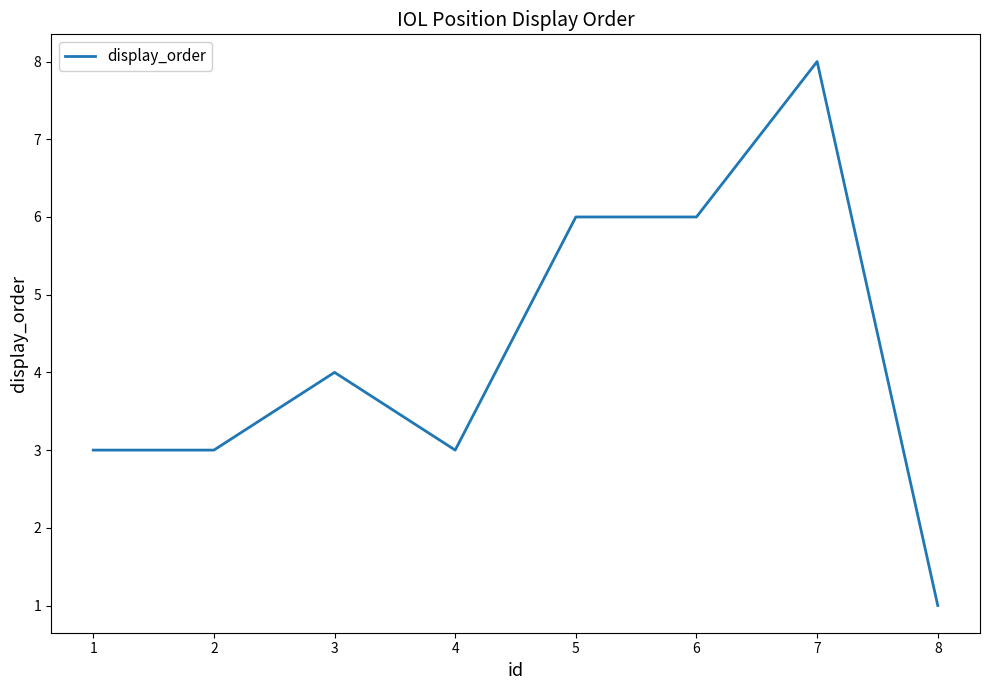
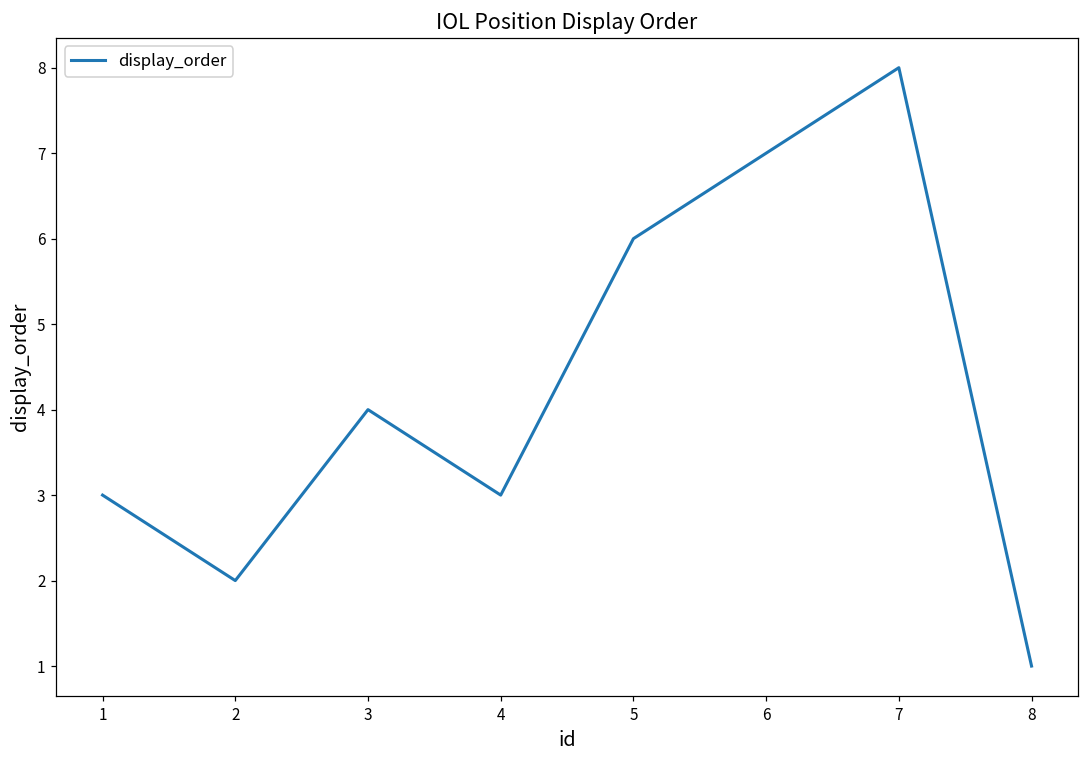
  {
    "1": 3,
-   "2": 3,
+   "2": 2,
    "3": 4,
    "4": 3,
    "5": 6,
-   "6": 6,
+   "6": 7,
    "7": 8,
    "8": 1
  }
